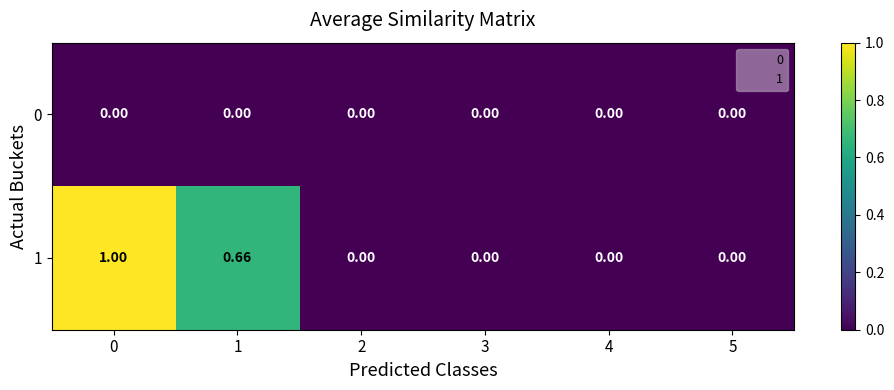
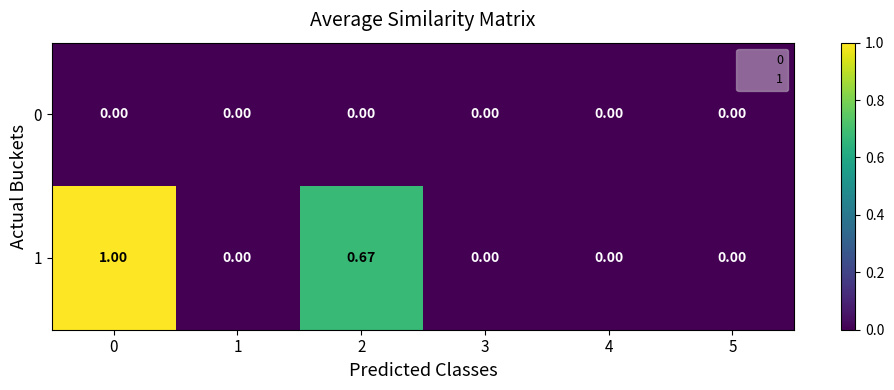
  {
    "0": {
      "0": 0.00,
      "1": 0.00,
      "2": 0.00,
      "3": 0.00,
      "4": 0.00,
      "5": 0.00
    },
    "1": {
      "0": 1.00,
-     "1": 0.66,
-     "2": 0.00,
+     "1": 0.00,
+     "2": 0.67,
      "3": 0.00,
      "4": 0.00,
      "5": 0.00
    }
  }
